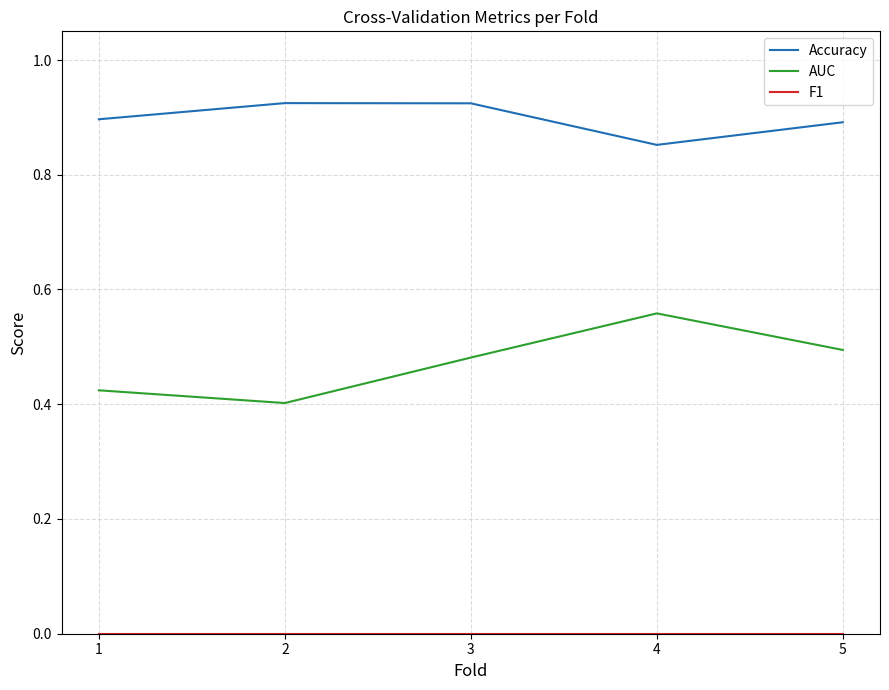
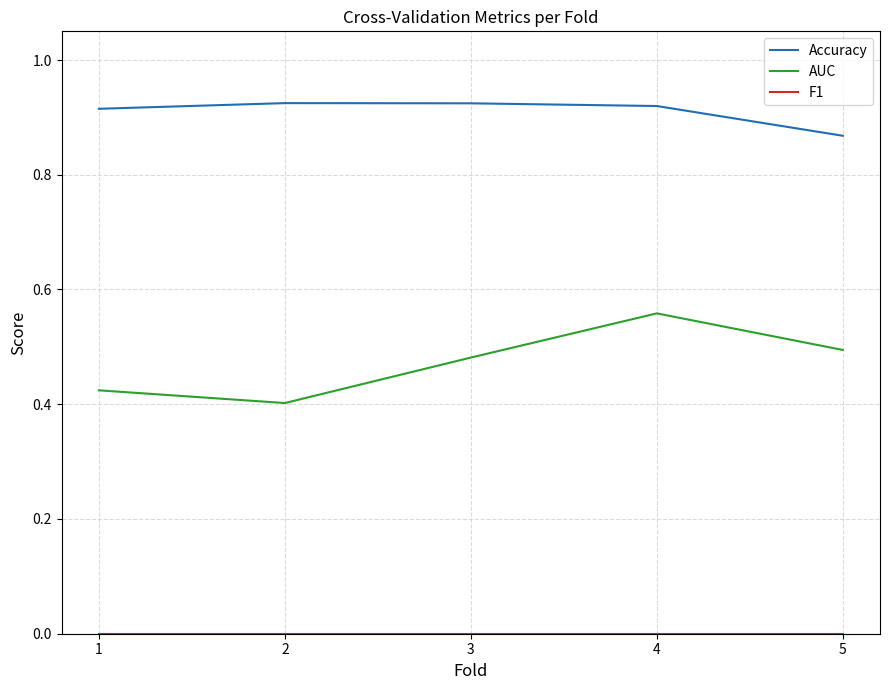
  {
    "Accuracy": {
-     "1": 0.90,
+     "1": 0.91,
      "2": 0.92,
      "3": 0.92,
-     "4": 0.85,
-     "5": 0.89
+     "4": 0.92,
+     "5": 0.87
    },
    "AUC": {
      "1": 0.42,
      "2": 0.40,
      "3": 0.48,
      "4": 0.56,
      "5": 0.49
    },
    "F1": {
      "1": 0.00,
      "2": 0.00,
      "3": 0.00,
      "4": 0.00,
      "5": 0.00
    }
  }
